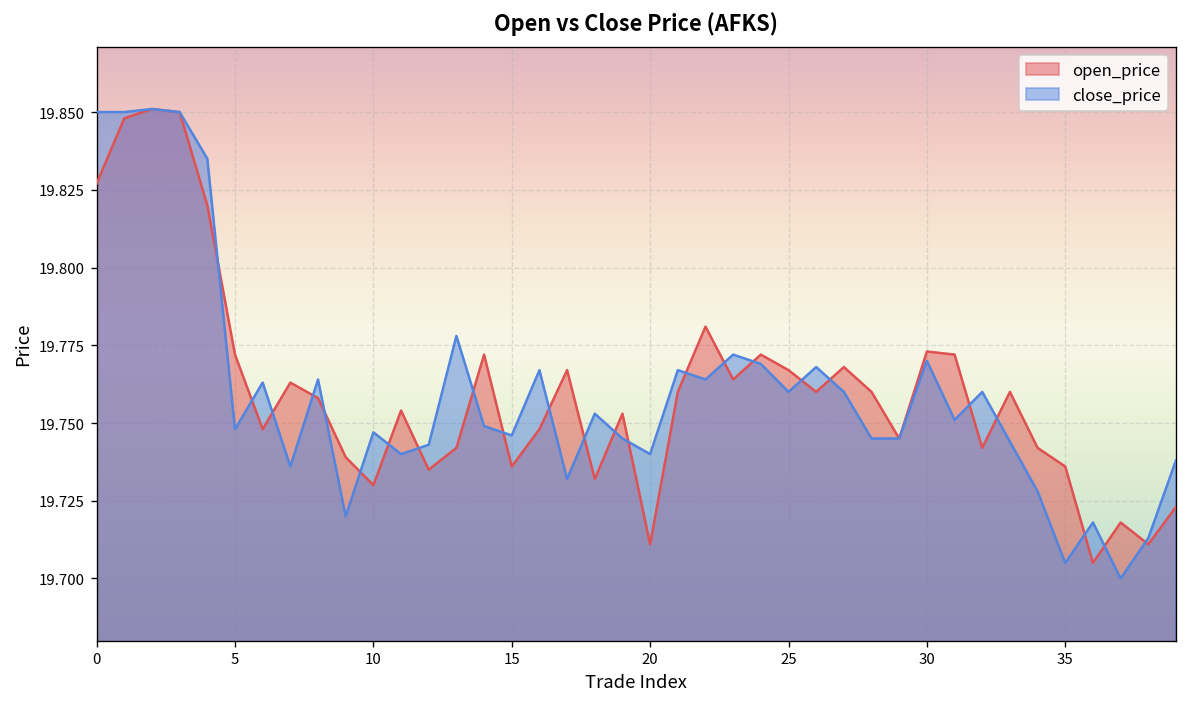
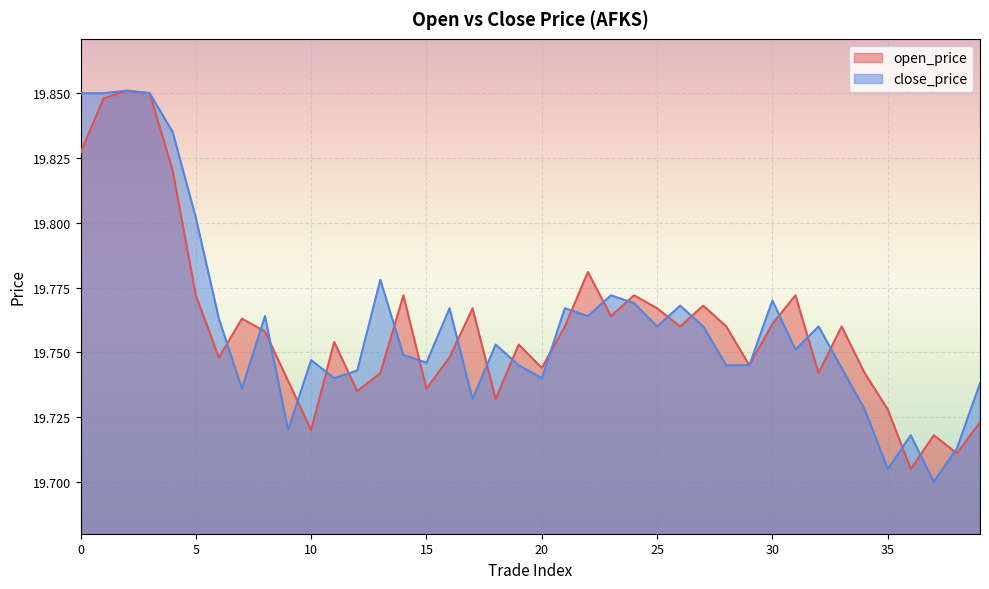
  {
    "open_price": {
      "0": 19.827,
      "5": 19.772,
-     "10": 19.73,
+     "10": 19.72,
      "15": 19.736,
-     "20": 19.711,
+     "20": 19.744,
      "25": 19.767,
-     "30": 19.773,
-     "35": 19.736
+     "30": 19.761,
+     "35": 19.728
    },
    "close_price": {
      "0": 19.850,
-     "5": 19.748,
+     "5": 19.802,
      "10": 19.747,
      "15": 19.746,
      "20": 19.740,
      "25": 19.760,
      "30": 19.770,
      "35": 19.705
    }
  }
